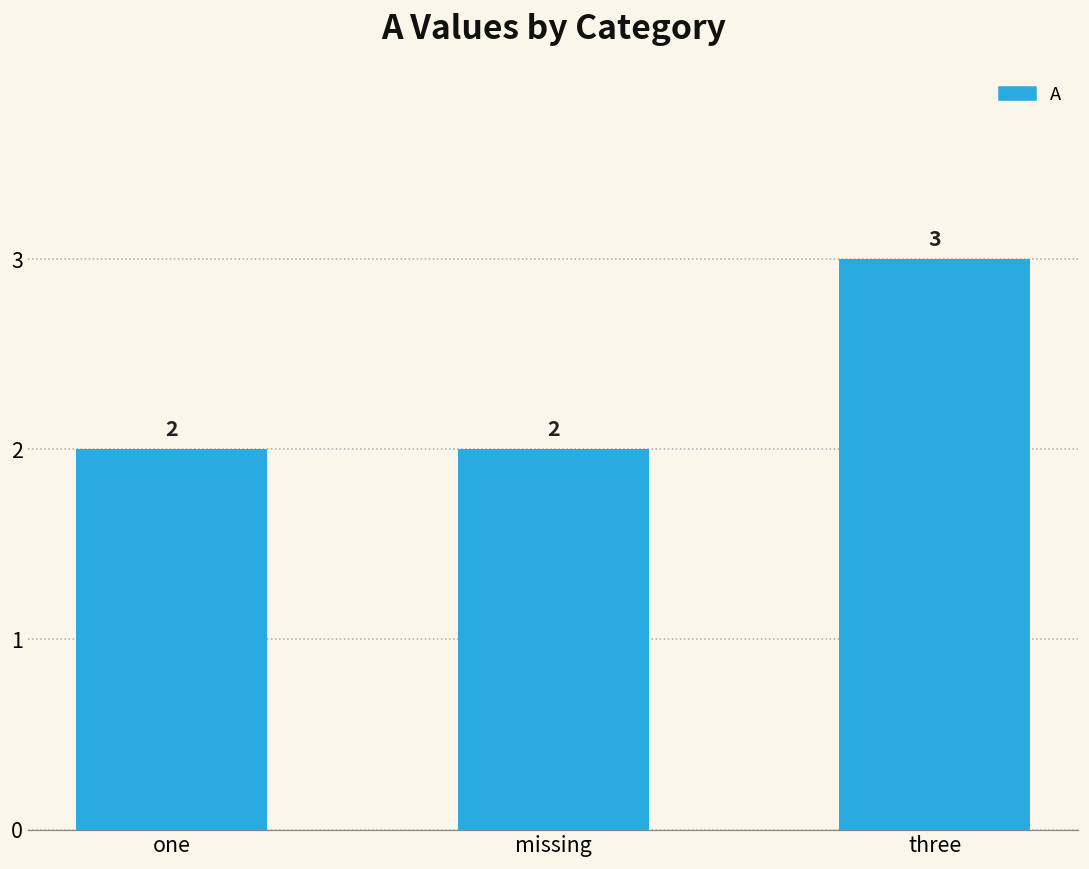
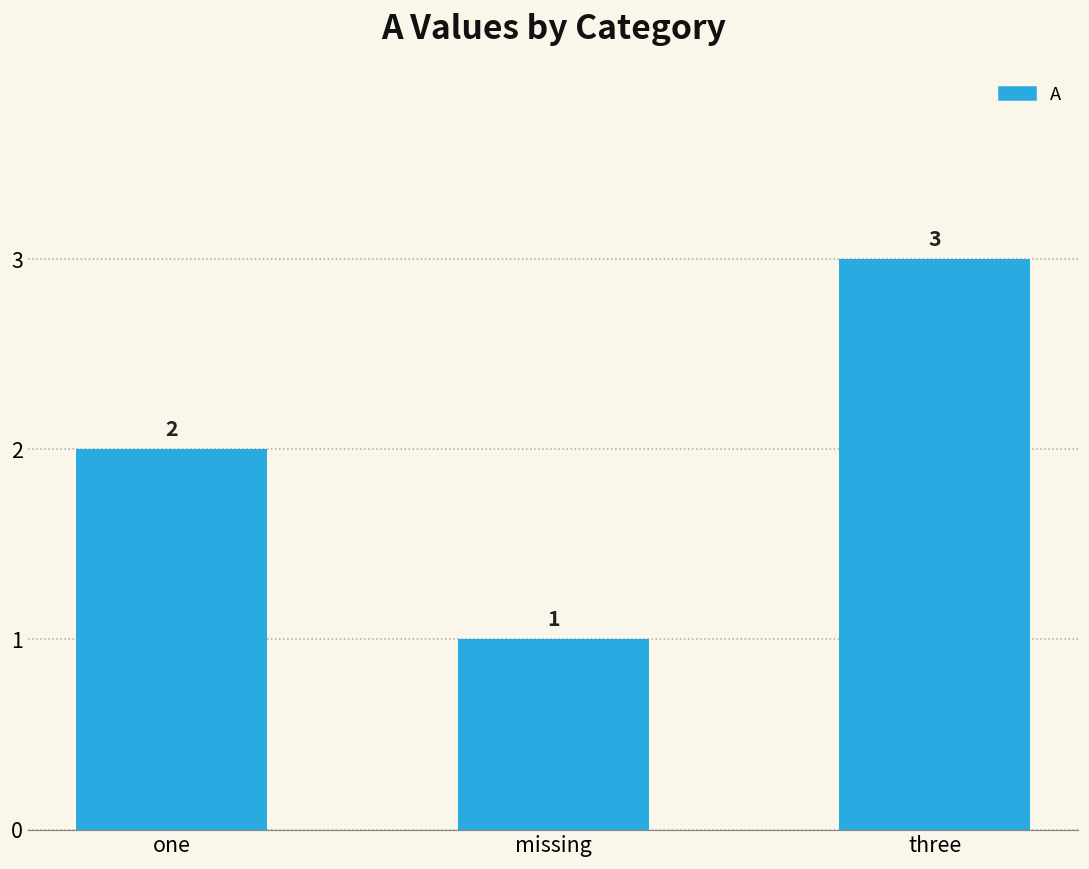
  {
    "one": 2,
-   "missing": 2,
+   "missing": 1,
    "three": 3
  }
